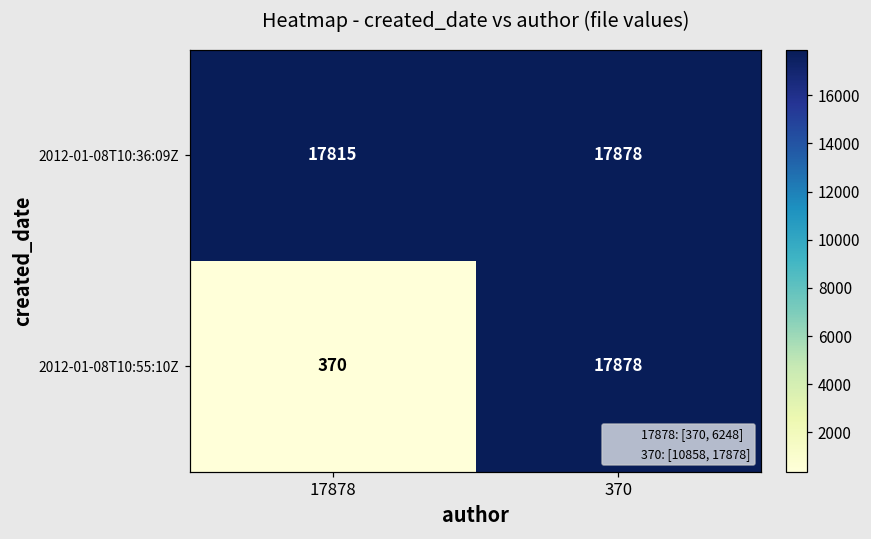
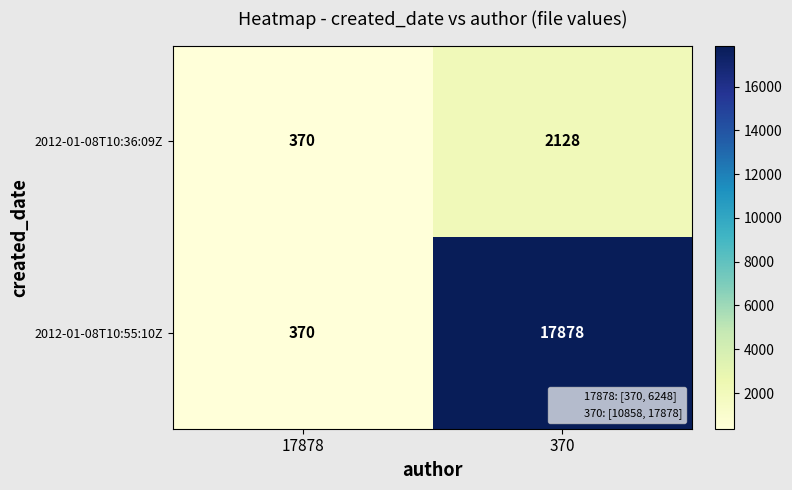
  {
    "2012-01-08T10:36:09Z": {
-     "17878": 17815,
-     "370": 17878
+     "17878": 370,
+     "370": 2128
    },
    "2012-01-08T10:55:10Z": {
      "17878": 370,
      "370": 17878
    }
  }
